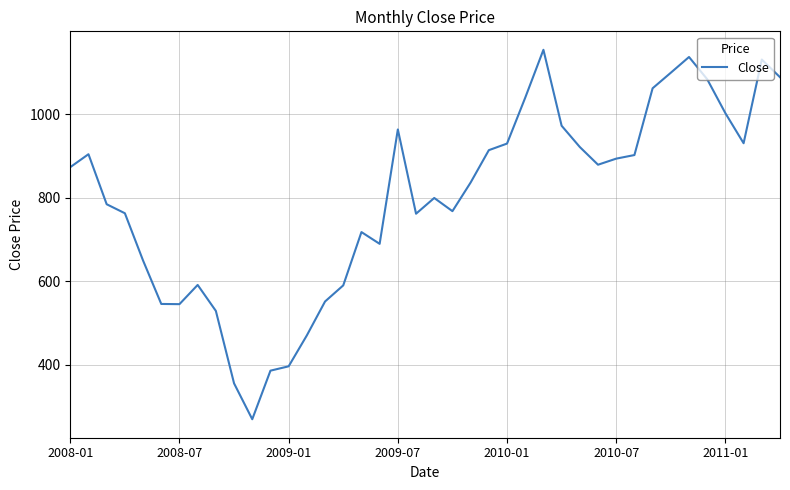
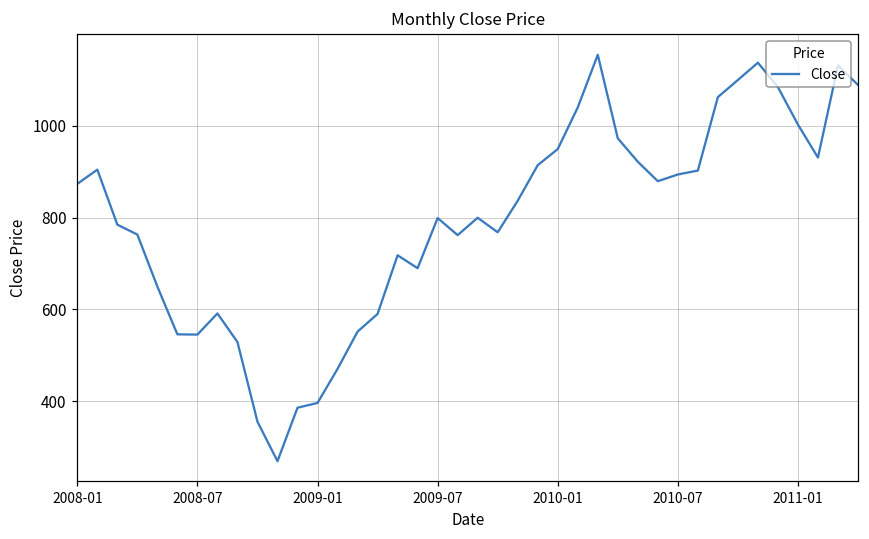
  {
    "2008-01": 870,
    "2008-07": 540,
    "2009-01": 400,
-   "2009-07": 960,
-   "2010-01": 930,
+   "2009-07": 800,
+   "2010-01": 950,
    "2010-07": 890,
    "2011-01": 1000
  }
